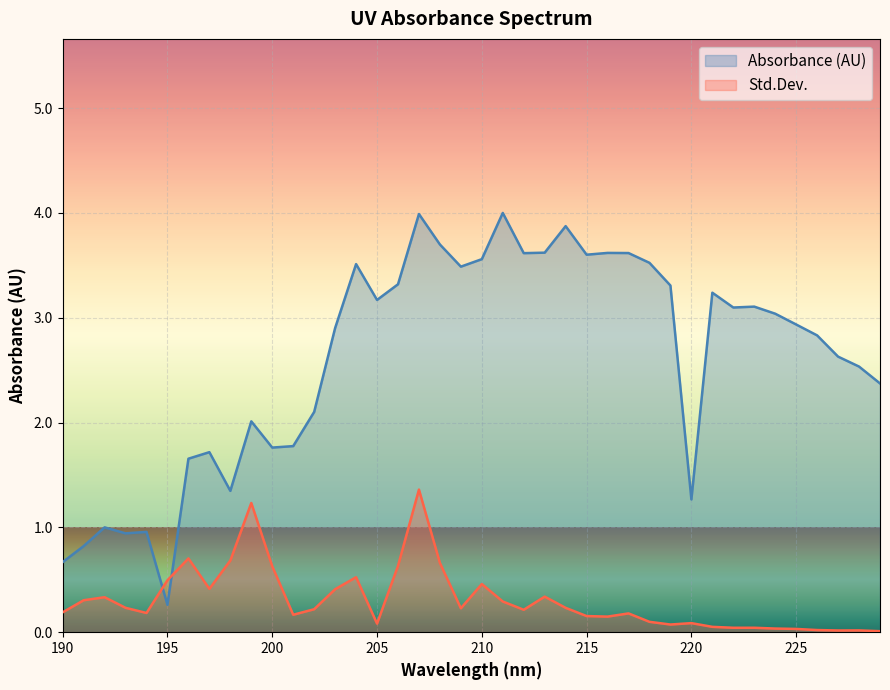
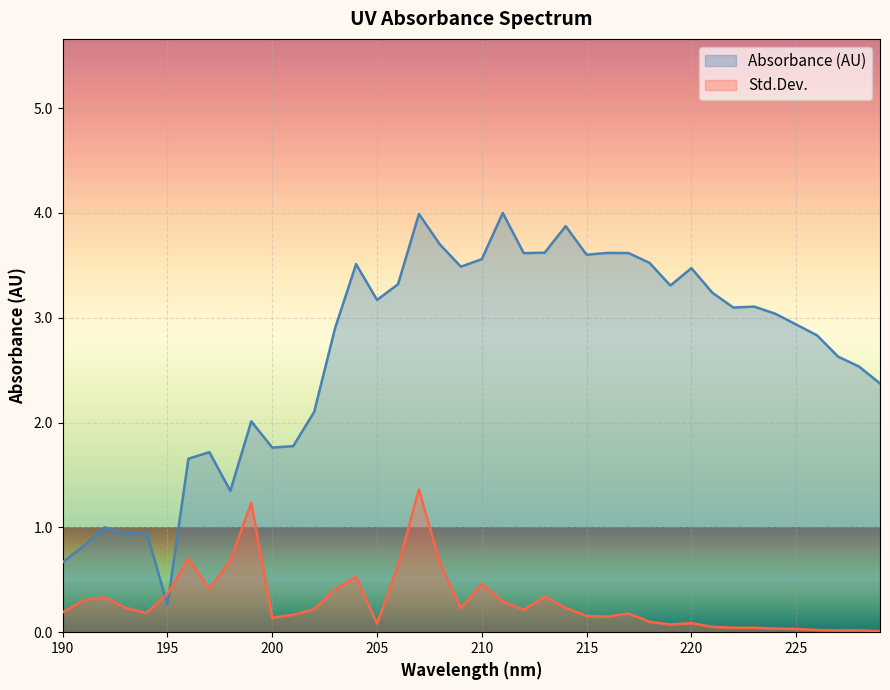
  {
    "Absorbance (AU)": {
      "190": 0.67,
      "195": 0.26,
      "200": 1.76,
      "205": 3.17,
      "210": 3.56,
      "215": 3.60,
-     "220": 1.27,
+     "220": 3.47,
      "225": 2.94
    },
    "Std.Dev.": {
      "190": 0.19,
-     "195": 0.50,
-     "200": 0.63,
+     "195": 0.37,
+     "200": 0.14,
      "205": 0.08,
      "210": 0.46,
      "215": 0.15,
      "220": 0.09,
      "225": 0.03
    }
  }
